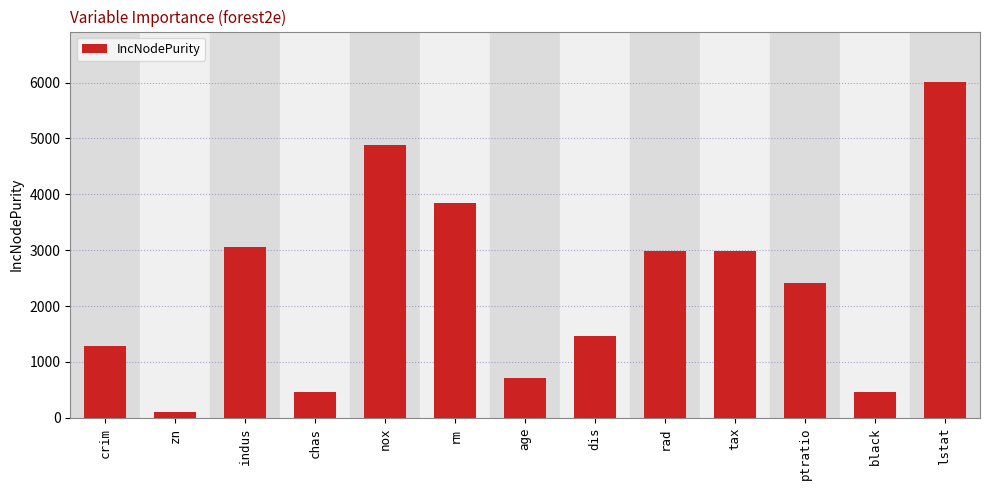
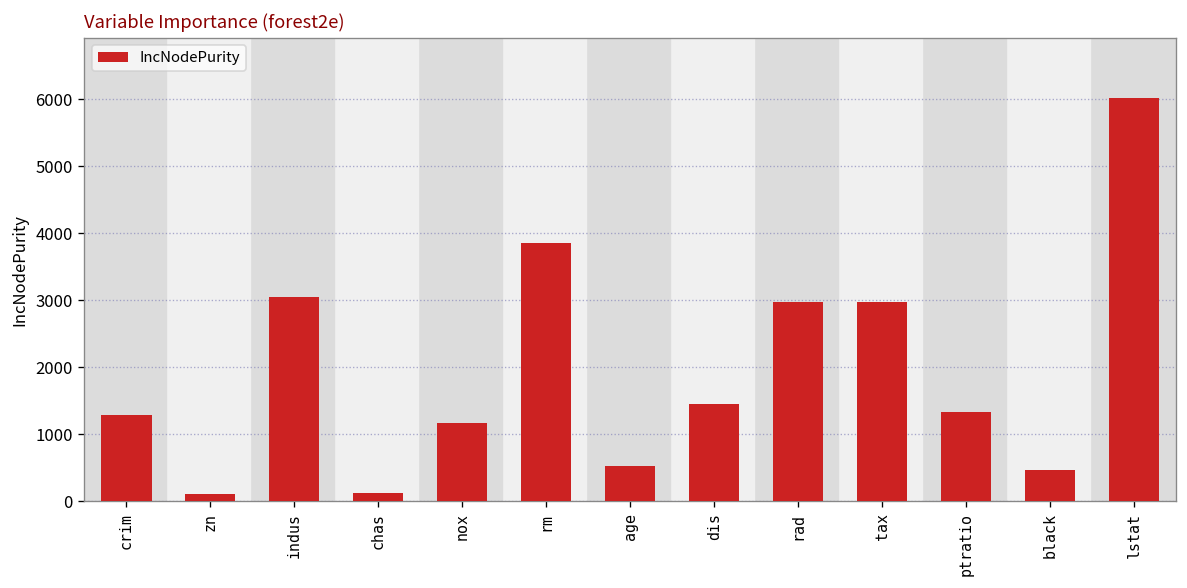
  {
    "crim": 1300,
    "zn": 100,
    "indus": 3100,
-   "chas": 500,
-   "nox": 4900,
+   "chas": 100,
+   "nox": 1200,
    "rm": 3900,
-   "age": 700,
+   "age": 500,
    "dis": 1500,
    "rad": 3000,
    "tax": 3000,
-   "ptratio": 2400,
+   "ptratio": 1300,
    "black": 500,
    "lstat": 6000
  }
